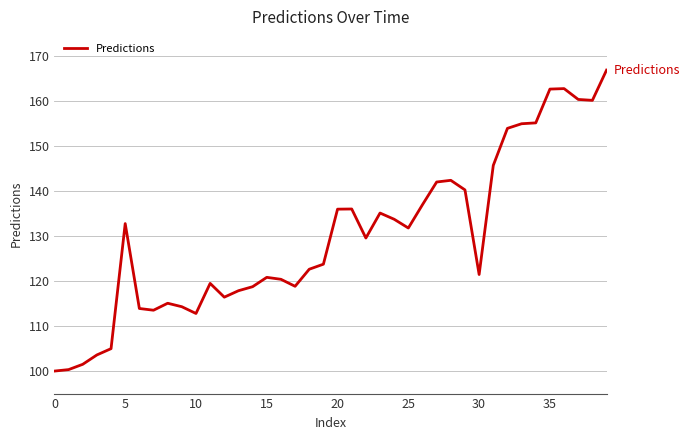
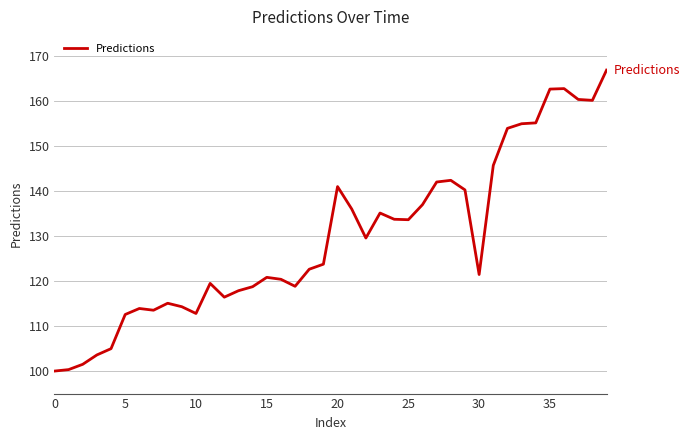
  {
    "0": 100,
-   "5": 133,
+   "5": 113,
    "10": 113,
    "15": 121,
-   "20": 136,
-   "25": 132,
+   "20": 141,
+   "25": 134,
    "30": 121,
    "35": 163
  }
